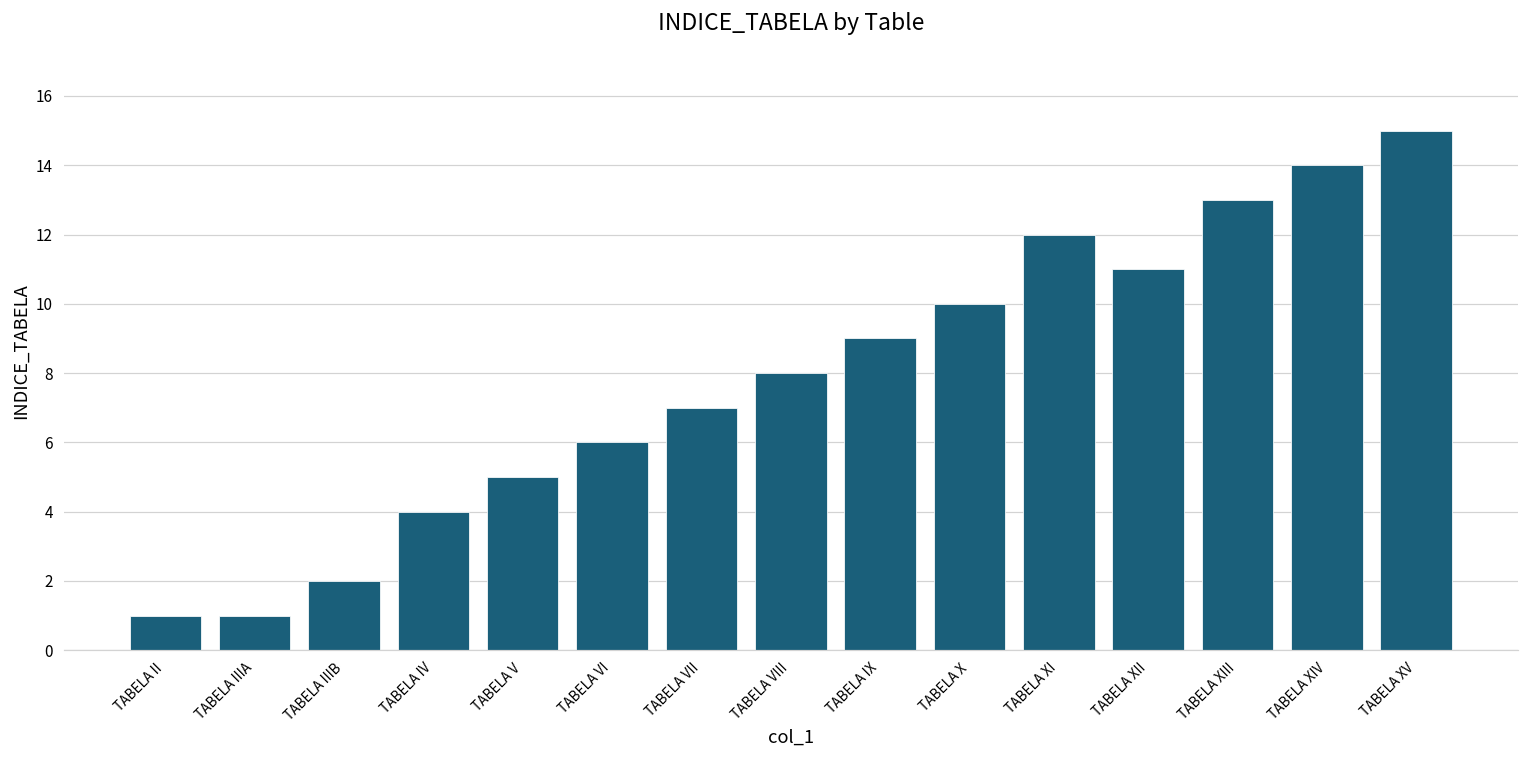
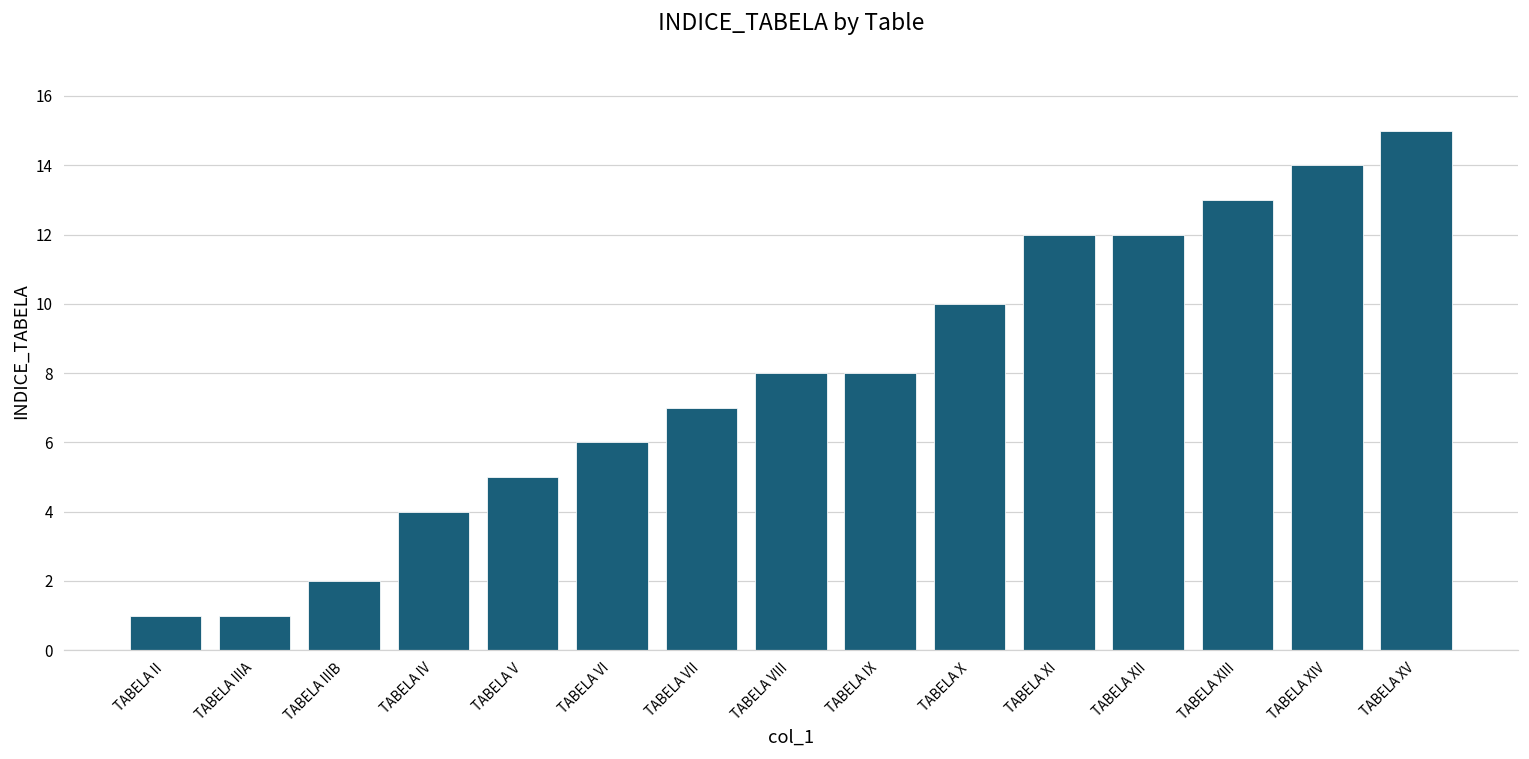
  {
    "TABELA II": 1,
    "TABELA IIIA": 1,
    "TABELA IIIB": 2,
    "TABELA IV": 4,
    "TABELA V": 5,
    "TABELA VI": 6,
    "TABELA VII": 7,
    "TABELA VIII": 8,
-   "TABELA IX": 9,
+   "TABELA IX": 8,
    "TABELA X": 10,
    "TABELA XI": 12,
-   "TABELA XII": 11,
+   "TABELA XII": 12,
    "TABELA XIII": 13,
    "TABELA XIV": 14,
    "TABELA XV": 15
  }
